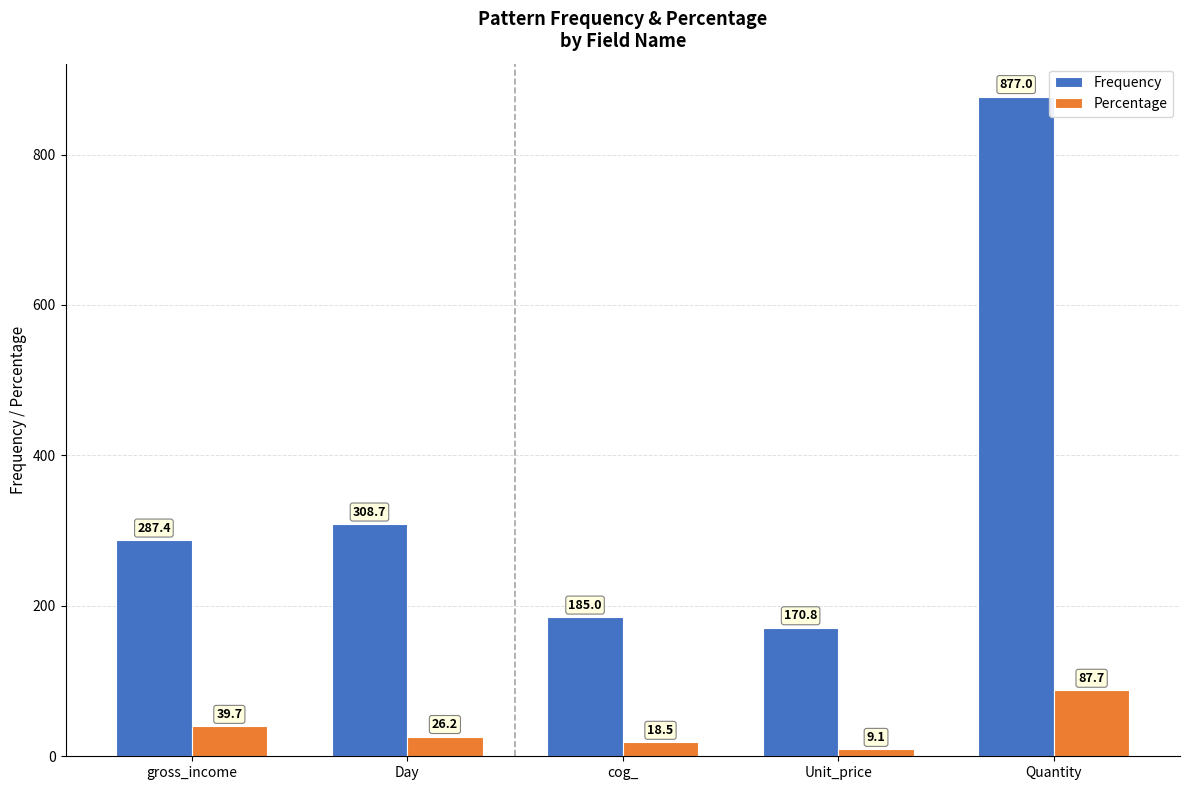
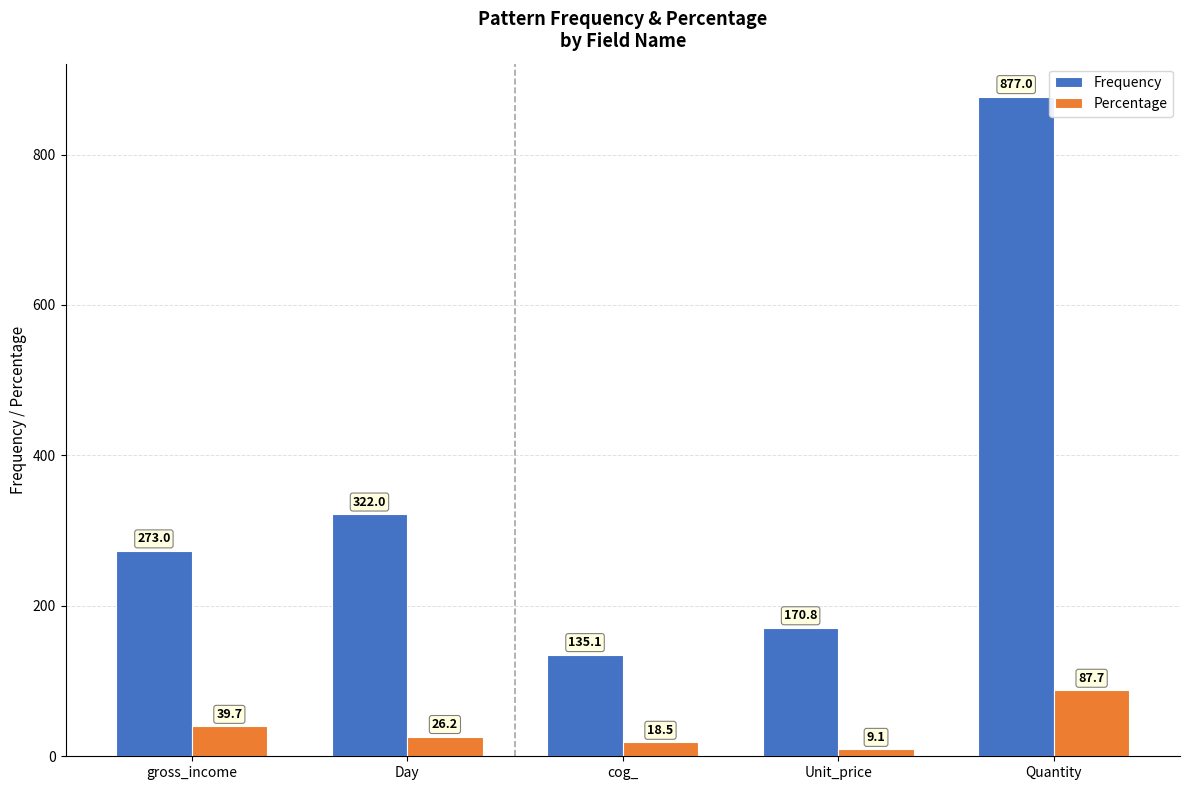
  {
    "Frequency": {
-     "gross_income": 287.4,
-     "Day": 308.7,
-     "cog_": 185.0
+     "gross_income": 273.0,
+     "Day": 322.0,
+     "cog_": 135.1
    }
  }
